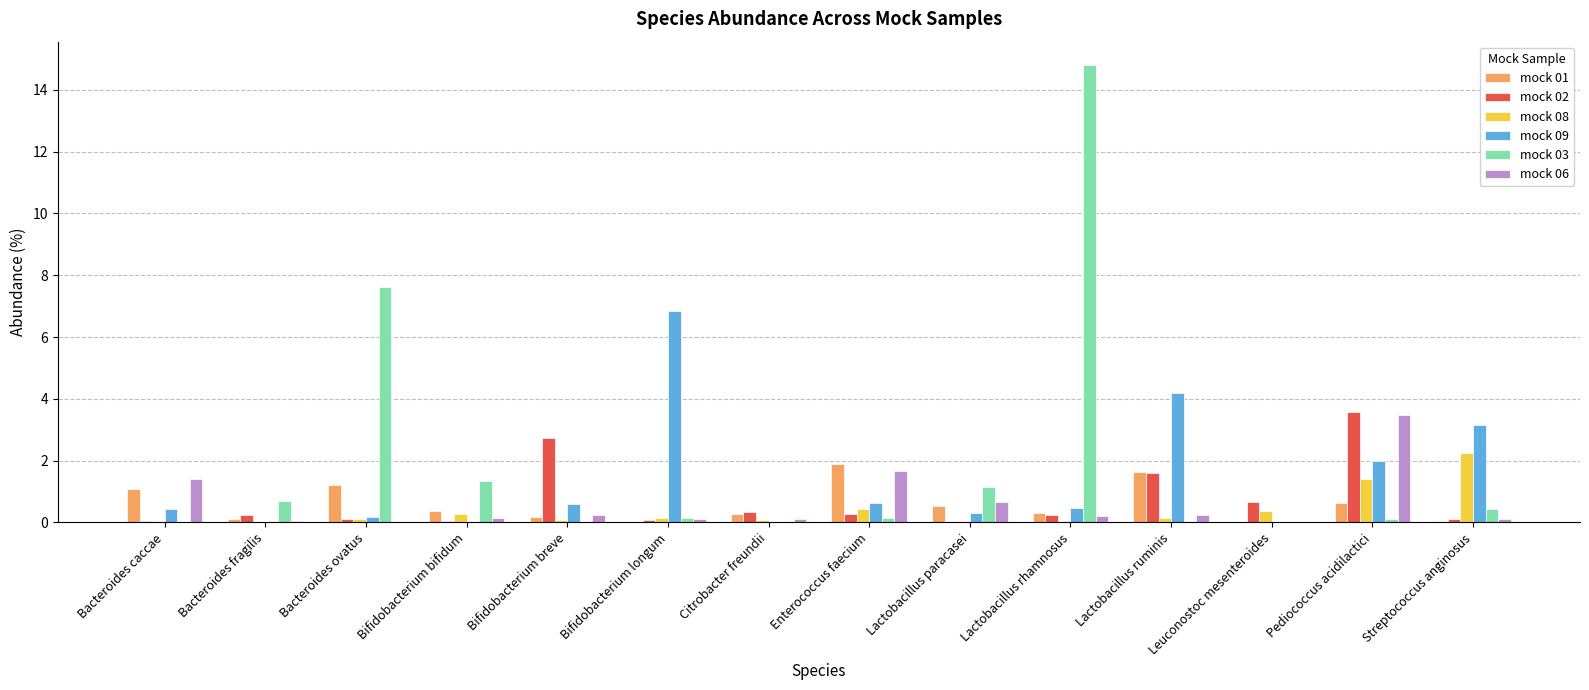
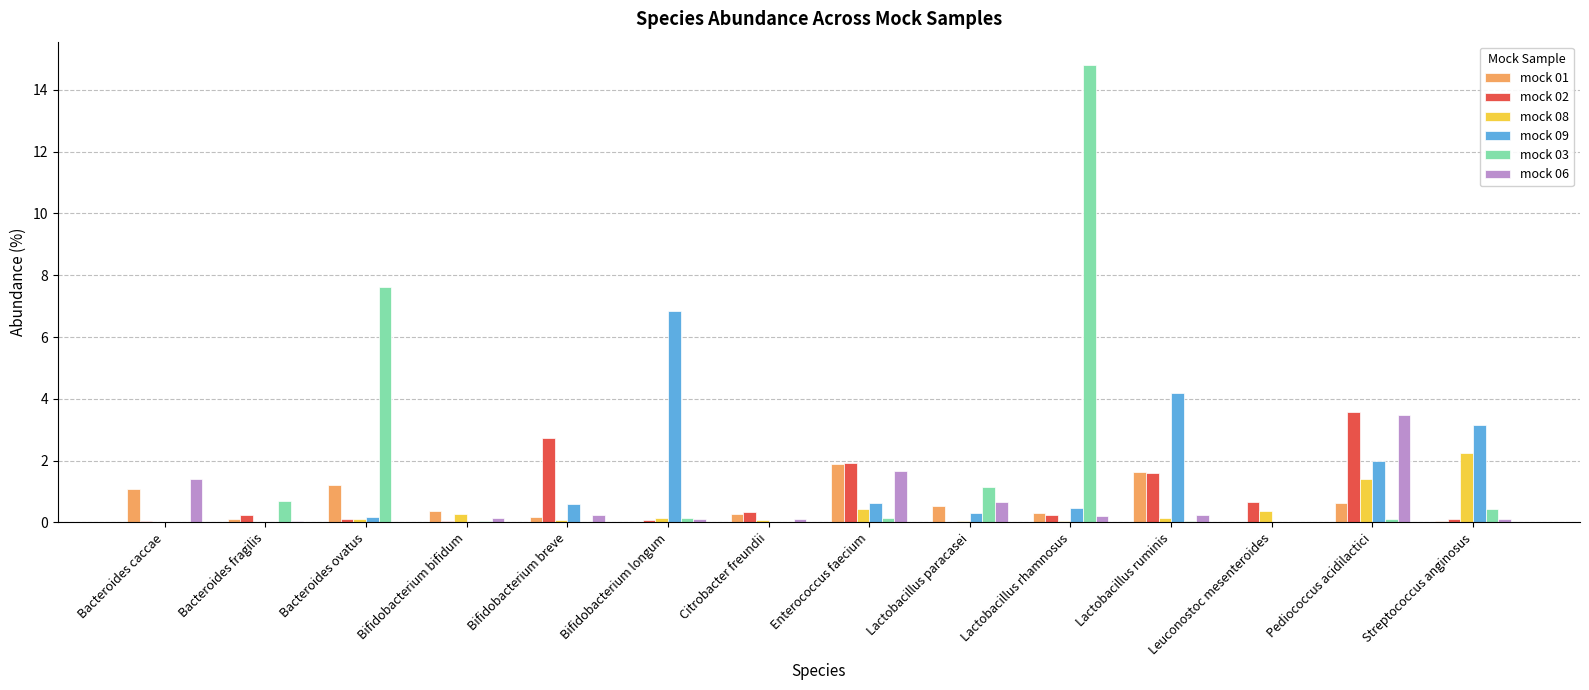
  {
    "mock 02": {
      "Bacteroides fragilis": 0.2,
      "Bacteroides ovatus": 0.1,
      "Bifidobacterium breve": 2.7,
      "Bifidobacterium longum": 0.1,
      "Citrobacter freundii": 0.3,
-     "Enterococcus faecium": 0.3,
+     "Enterococcus faecium": 1.9,
      "Lactobacillus rhamnosus": 0.3,
      "Lactobacillus ruminis": 1.6,
      "Leuconostoc mesenteroides": 0.7,
      "Pediococcus acidilactici": 3.6,
      "Streptococcus anginosus": 0.1
    },
    "mock 09": {
-     "Bacteroides caccae": 0.5,
+     "Bacteroides caccae": 0.0,
      "Bacteroides ovatus": 0.2,
      "Bifidobacterium bifidum": 0.0,
      "Bifidobacterium breve": 0.6,
      "Bifidobacterium longum": 6.8,
      "Enterococcus faecium": 0.6,
      "Lactobacillus paracasei": 0.3,
      "Lactobacillus rhamnosus": 0.5,
      "Lactobacillus ruminis": 4.2,
      "Leuconostoc mesenteroides": 0.0,
      "Pediococcus acidilactici": 2.0,
      "Streptococcus anginosus": 3.2
    },
    "mock 03": {
      "Bacteroides caccae": 0.0,
      "Bacteroides fragilis": 0.7,
      "Bacteroides ovatus": 7.6,
-     "Bifidobacterium bifidum": 1.4,
+     "Bifidobacterium bifidum": 0.1,
      "Bifidobacterium breve": 0.0,
      "Bifidobacterium longum": 0.1,
      "Citrobacter freundii": 0.0,
      "Enterococcus faecium": 0.2,
      "Lactobacillus paracasei": 1.2,
      "Lactobacillus rhamnosus": 14.8,
      "Pediococcus acidilactici": 0.1,
      "Streptococcus anginosus": 0.4
    },
    "mock 06": {
      "Bacteroides caccae": 1.4,
      "Bifidobacterium bifidum": 0.1,
      "Bifidobacterium breve": 0.2,
      "Bifidobacterium longum": 0.1,
      "Citrobacter freundii": 0.1,
      "Enterococcus faecium": 1.7,
      "Lactobacillus paracasei": 0.7,
      "Lactobacillus rhamnosus": 0.2,
      "Lactobacillus ruminis": 0.2,
      "Leuconostoc mesenteroides": 0.0,
      "Pediococcus acidilactici": 3.5,
      "Streptococcus anginosus": 0.1
    }
  }
